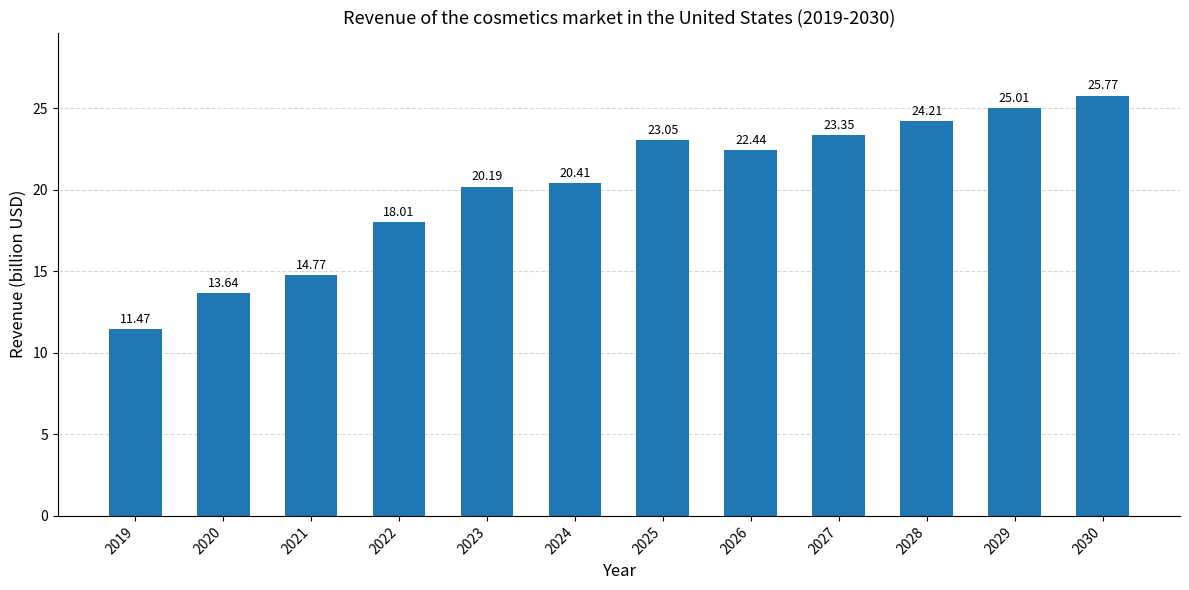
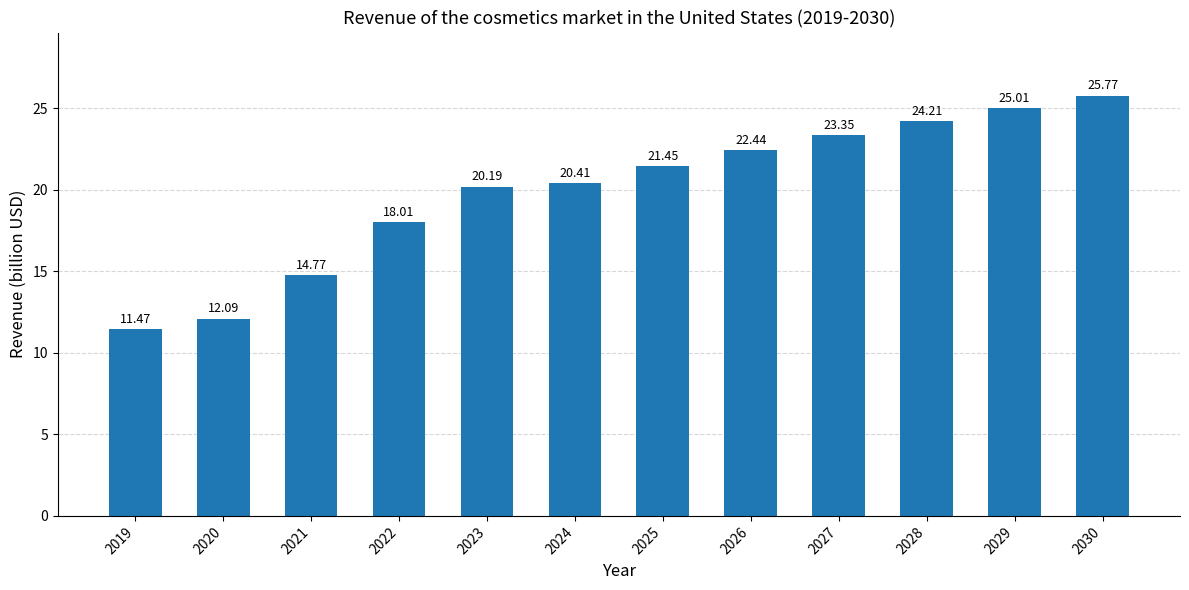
  {
    "2019": 11.47,
-   "2020": 13.64,
+   "2020": 12.09,
    "2021": 14.77,
    "2022": 18.01,
    "2023": 20.19,
    "2024": 20.41,
-   "2025": 23.05,
+   "2025": 21.45,
    "2026": 22.44,
    "2027": 23.35,
    "2028": 24.21,
    "2029": 25.01,
    "2030": 25.77
  }
